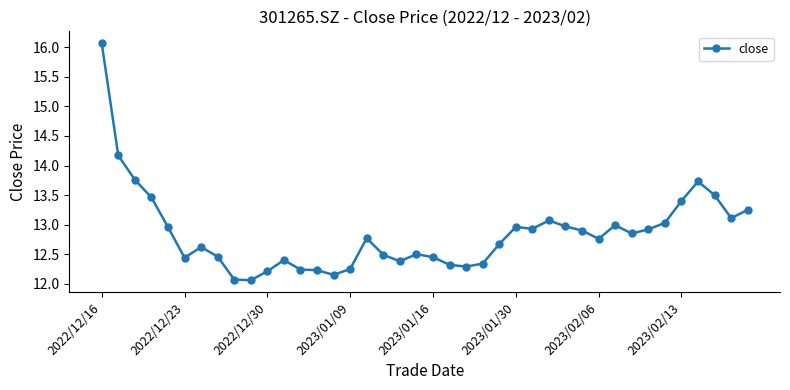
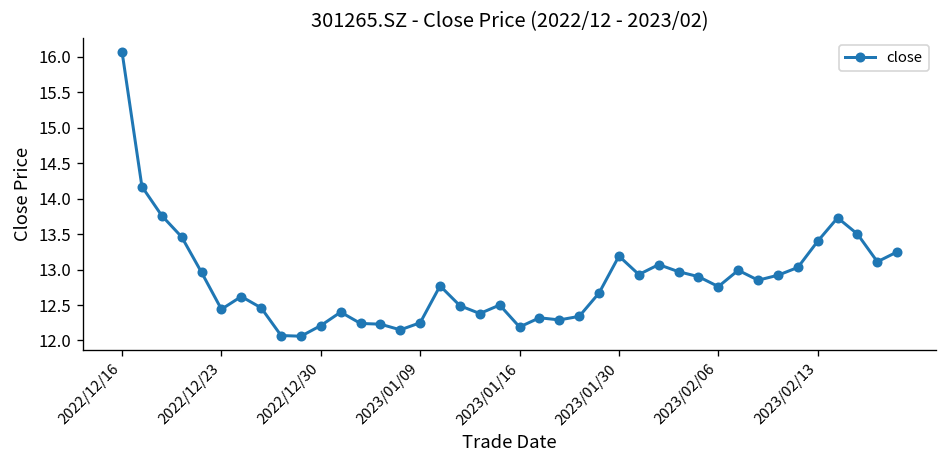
  {
    "2022/12/16": 16.1,
    "2022/12/23": 12.4,
    "2022/12/30": 12.2,
    "2023/01/09": 12.3,
-   "2023/01/16": 12.5,
-   "2023/01/30": 13.0,
+   "2023/01/16": 12.2,
+   "2023/01/30": 13.2,
    "2023/02/06": 12.8,
    "2023/02/13": 13.4
  }
